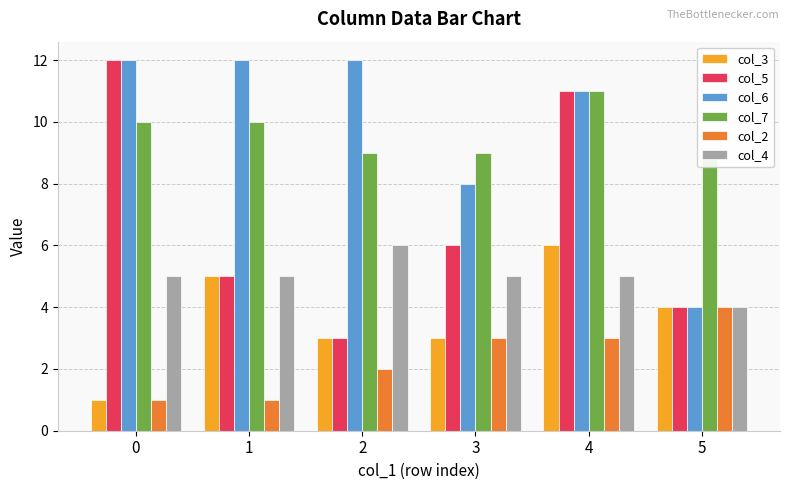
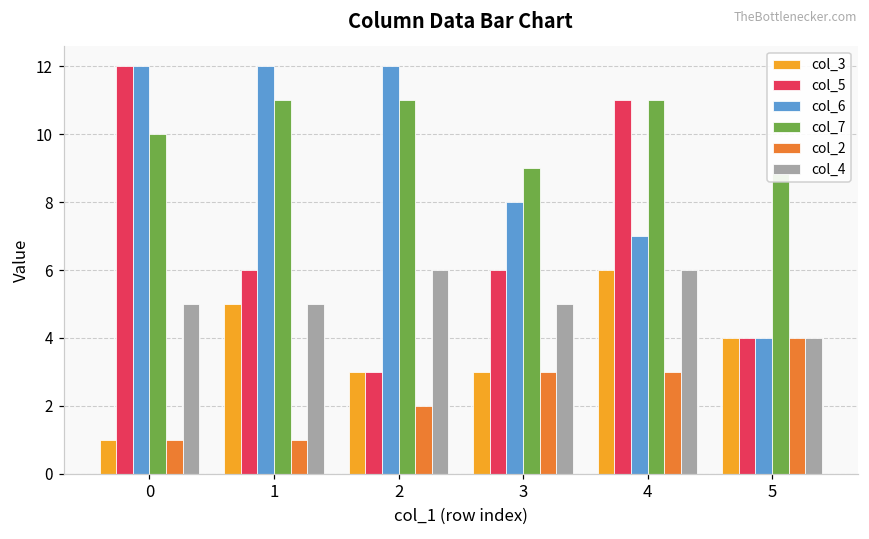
  {
    "col_5": {
      "0": 12,
-     "1": 5,
+     "1": 6,
      "2": 3,
      "3": 6,
      "4": 11,
      "5": 4
    },
    "col_6": {
      "0": 12,
      "1": 12,
      "2": 12,
      "3": 8,
-     "4": 11,
+     "4": 7,
      "5": 4
    },
    "col_7": {
      "0": 10,
-     "1": 10,
-     "2": 9,
+     "1": 11,
+     "2": 11,
      "3": 9,
      "4": 11
    },
    "col_4": {
      "0": 5,
      "1": 5,
      "2": 6,
      "3": 5,
-     "4": 5,
+     "4": 6,
      "5": 4
    }
  }
